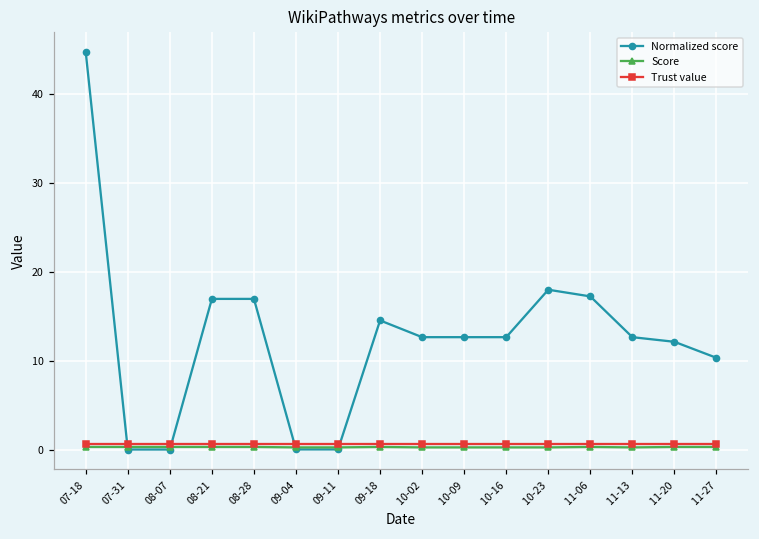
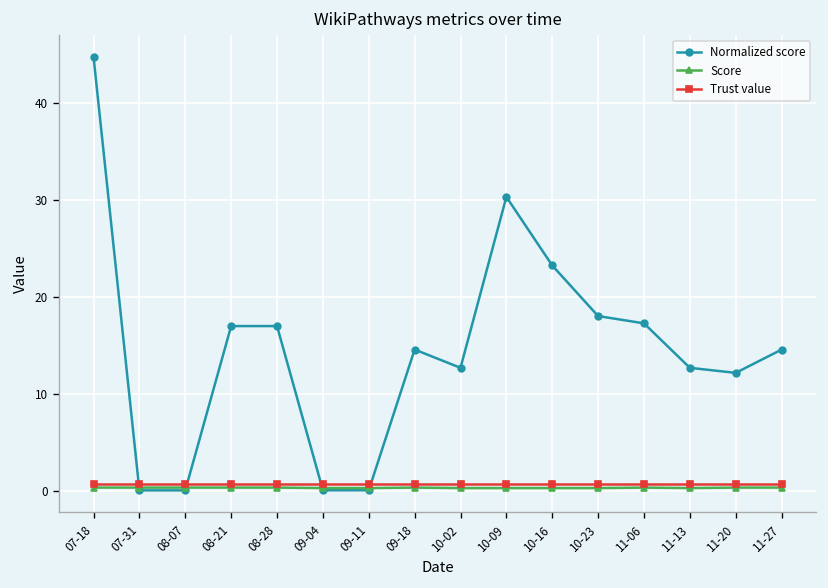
  {
    "Normalized score": {
      "07-18": 45,
      "08-21": 17,
      "08-28": 17,
      "09-18": 15,
      "10-02": 13,
-     "10-09": 13,
-     "10-16": 13,
+     "10-09": 30,
+     "10-16": 23,
      "10-23": 18,
      "11-06": 17,
      "11-13": 13,
      "11-20": 12,
-     "11-27": 10
+     "11-27": 15
    },
    "Score": {
      "07-18": 0,
      "08-21": 0,
      "08-28": 0,
      "09-18": 0,
      "10-02": 0,
      "10-09": 0,
      "10-16": 0,
      "10-23": 0,
      "11-06": 0,
      "11-13": 0,
      "11-20": 0,
      "11-27": 0
    },
    "Trust value": {
      "07-18": 1,
      "07-31": 1,
      "08-07": 1,
      "08-21": 1,
      "08-28": 1,
      "09-04": 1,
      "09-11": 1,
      "09-18": 1,
      "10-02": 1,
      "10-09": 1,
      "10-16": 1,
      "10-23": 1,
      "11-06": 1,
      "11-13": 1,
      "11-20": 1,
      "11-27": 1
    }
  }
